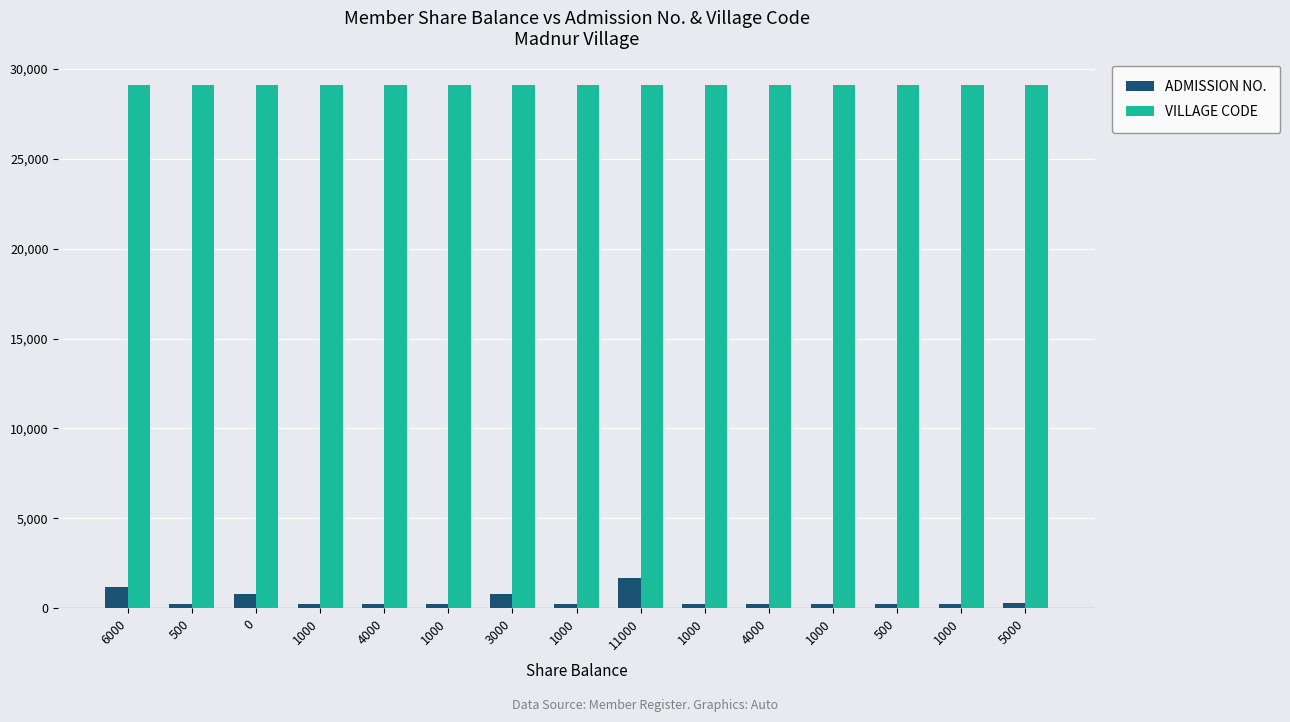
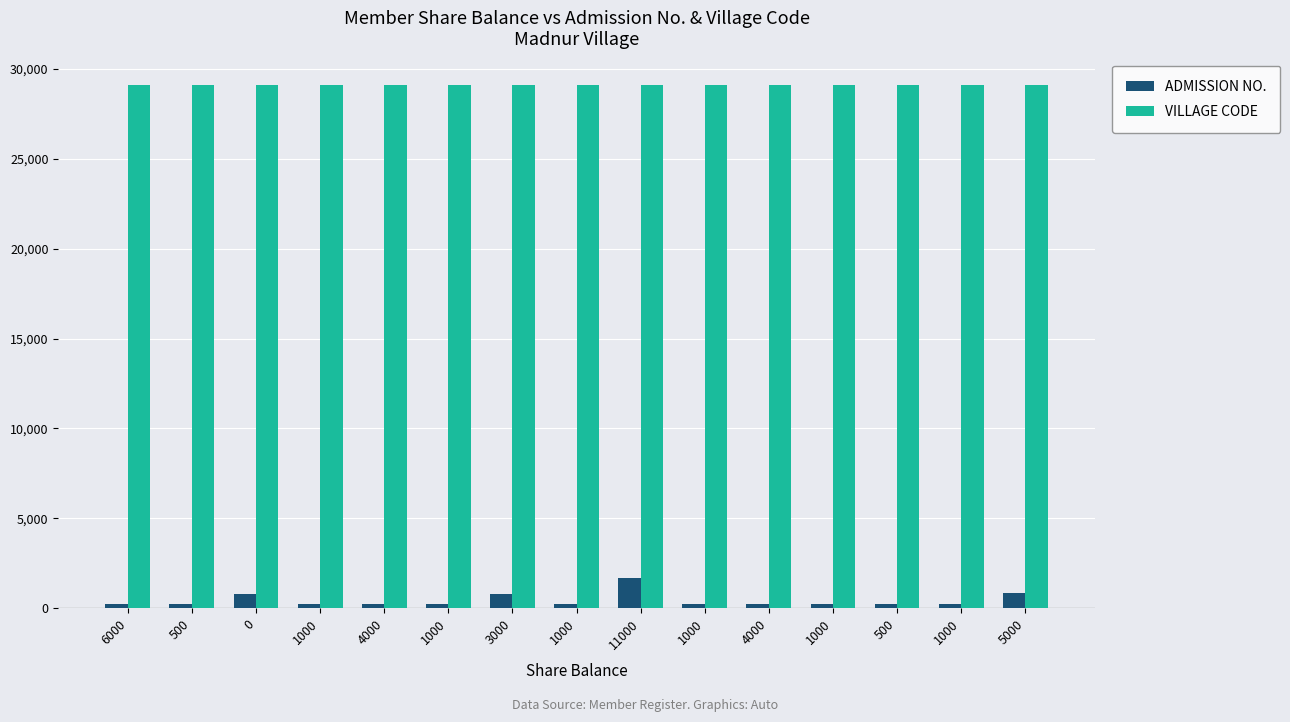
  {
    "ADMISSION NO.": {
-     "6000": "1,200",
+     "6000": "200",
      "0": "800",
      "3000": "800",
      "11000": "1,700",
-     "5000": "300"
+     "5000": "900"
    },
    "VILLAGE CODE": {
      "6000": "29,100",
      "0": "29,100",
      "3000": "29,100",
      "11000": "29,100",
      "5000": "29,100"
    }
  }
